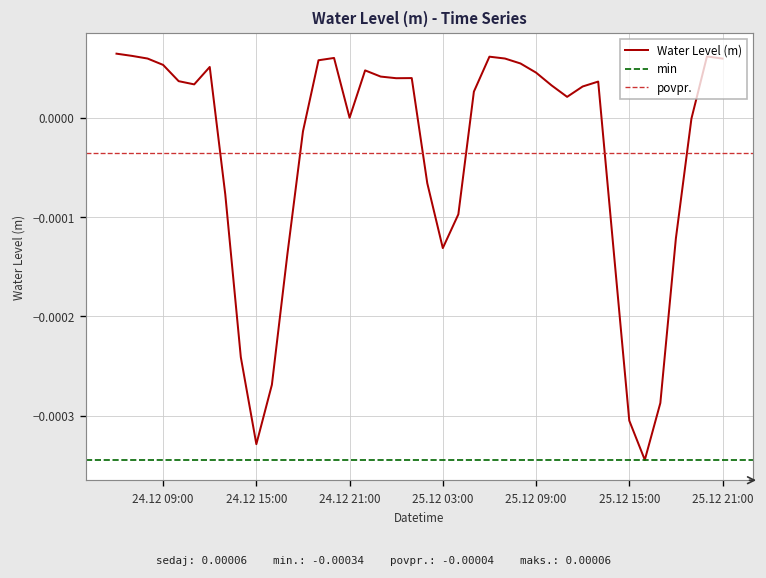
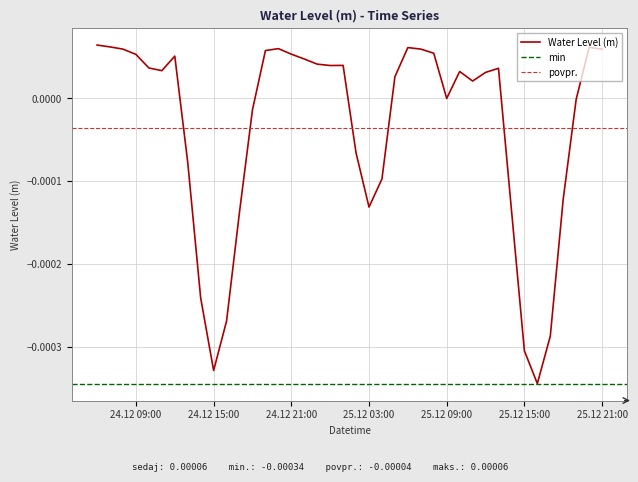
  {
    "24.12 09:00": 0.00005,
    "24.12 15:00": -0.00033,
-   "24.12 21:00": 0.0000,
+   "24.12 21:00": 0.0001,
    "25.12 03:00": -0.00013,
-   "25.12 09:00": 0.00005,
+   "25.12 09:00": 0.00000,
    "25.12 15:00": -0.00030
  }
